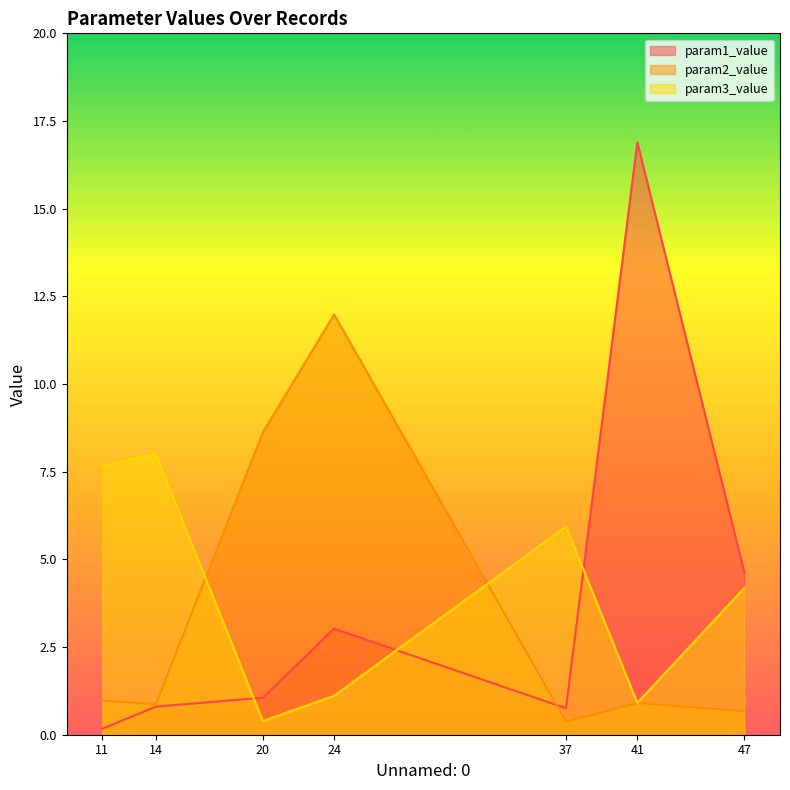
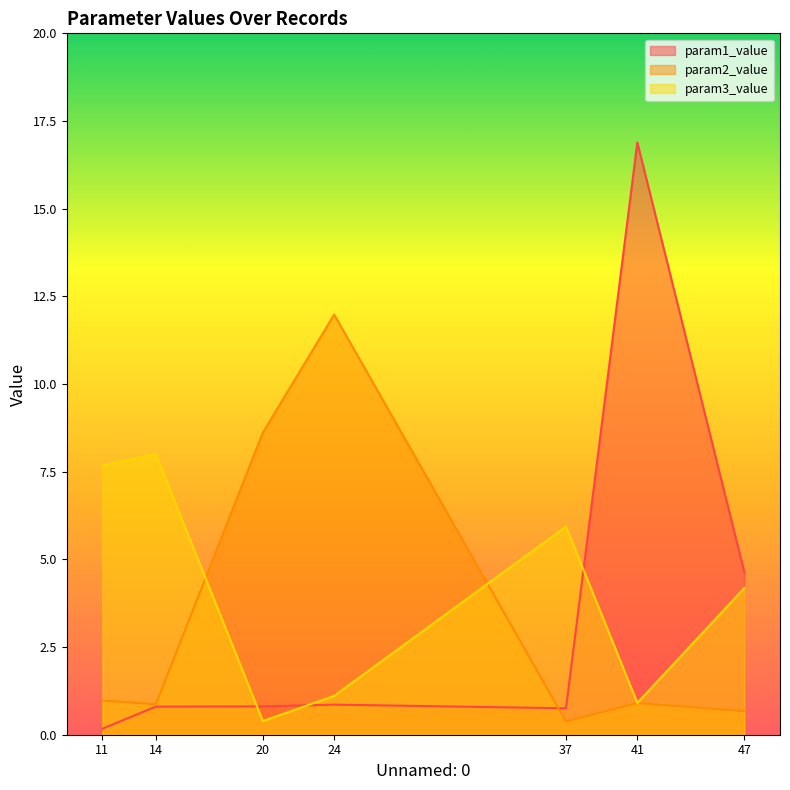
  {
    "param1_value": {
      "11": 0.2,
-     "20": 1.1,
-     "24": 3.0,
+     "20": 0.8,
+     "24": 0.9,
      "37": 0.8,
      "41": 16.9,
      "47": 4.6
    }
  }
